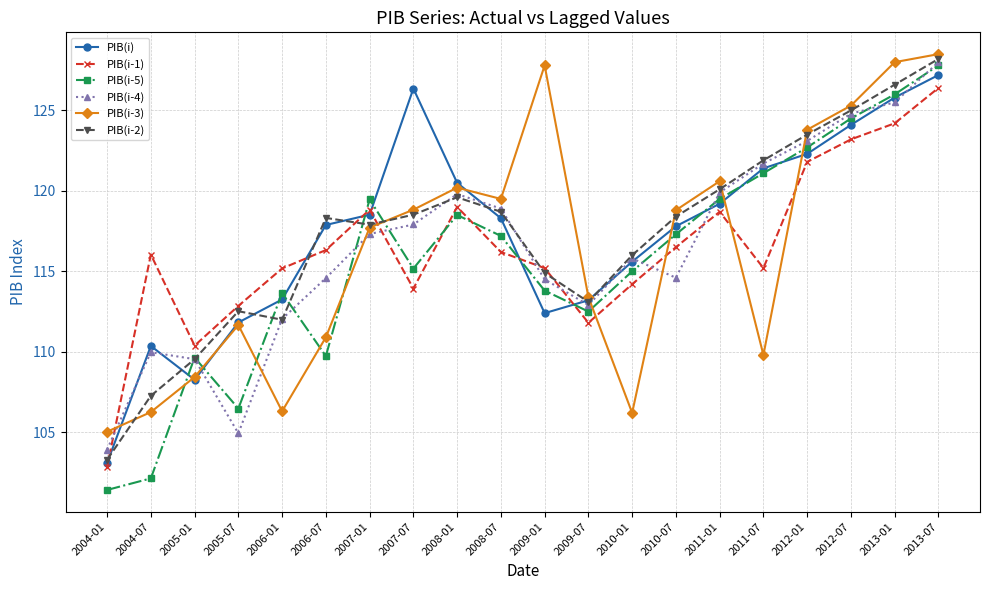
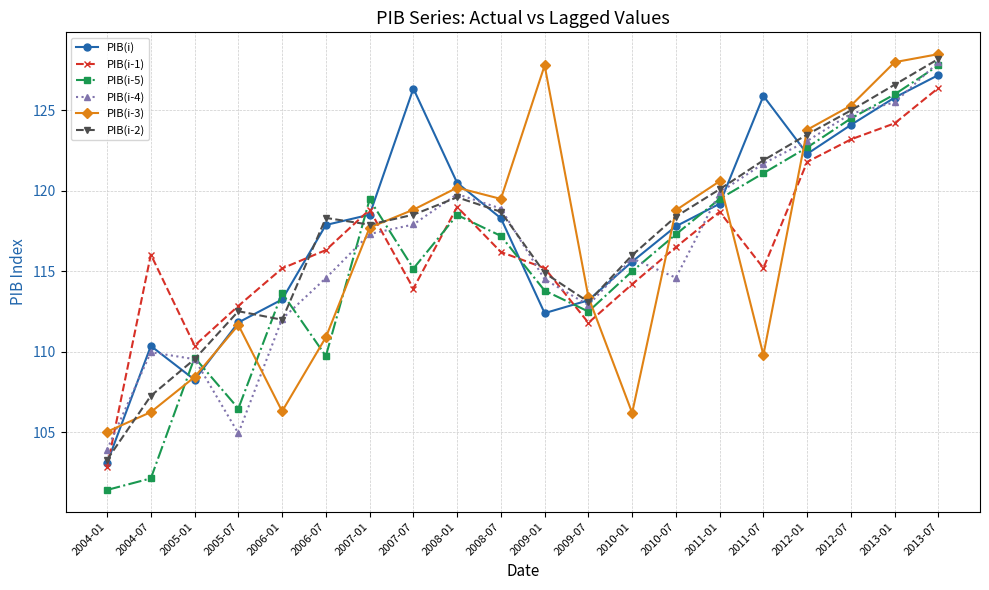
  {
    "PIB(i)": {
      "2004-01": 103.1,
      "2004-07": 110.4,
      "2005-01": 108.3,
      "2005-07": 111.8,
      "2006-01": 113.3,
      "2006-07": 117.9,
      "2007-01": 118.5,
      "2007-07": 126.4,
      "2008-01": 120.5,
      "2008-07": 118.3,
      "2009-01": 112.4,
      "2010-01": 115.6,
      "2010-07": 117.8,
      "2011-01": 119.2,
-     "2011-07": 121.4,
+     "2011-07": 125.9,
      "2012-01": 122.3,
      "2012-07": 124.1,
      "2013-01": 125.8,
      "2013-07": 127.2
    },
    "PIB(i-1)": {
      "2004-01": 102.8,
      "2004-07": 116.0,
      "2005-01": 110.4,
      "2005-07": 112.9,
      "2006-01": 115.2,
      "2006-07": 116.3,
      "2007-01": 118.8,
      "2007-07": 113.9,
      "2008-01": 119.0,
      "2008-07": 116.2,
      "2009-01": 115.2,
      "2009-07": 111.8,
      "2010-01": 114.2,
      "2010-07": 116.5,
      "2011-01": 118.7,
      "2011-07": 115.2,
      "2012-01": 121.8,
      "2012-07": 123.2,
      "2013-01": 124.2,
      "2013-07": 126.4
    },
    "PIB(i-5)": {
      "2004-01": 101.4,
      "2004-07": 102.1,
      "2005-07": 106.5,
      "2006-01": 113.7,
      "2006-07": 109.7,
      "2007-01": 119.5,
      "2007-07": 115.2,
      "2008-01": 118.5,
      "2008-07": 117.2,
      "2009-01": 113.8,
      "2009-07": 112.5,
      "2010-01": 115.0,
      "2010-07": 117.3,
      "2011-01": 119.5,
      "2011-07": 121.1,
      "2012-01": 122.7,
      "2012-07": 124.5,
      "2013-01": 126.0,
      "2013-07": 127.8
    },
    "PIB(i-4)": {
      "2004-01": 103.9,
      "2004-07": 110.0,
      "2005-07": 104.9,
      "2006-07": 114.6,
      "2007-01": 117.3,
      "2007-07": 117.9,
      "2008-01": 119.8,
      "2008-07": 118.9,
      "2009-01": 114.5,
      "2009-07": 112.9,
      "2010-01": 115.8,
      "2010-07": 114.6,
      "2011-01": 119.9,
      "2011-07": 121.7,
      "2012-01": 123.1,
      "2012-07": 124.8,
      "2013-01": 125.5,
      "2013-07": 128.0
    },
    "PIB(i-3)": {
      "2004-01": 105.0,
      "2004-07": 106.3,
      "2005-01": 108.4,
      "2005-07": 111.7,
      "2006-01": 106.3,
      "2006-07": 110.9,
      "2007-01": 117.7,
      "2007-07": 118.8,
      "2008-01": 120.2,
      "2008-07": 119.5,
      "2009-01": 127.8,
      "2009-07": 113.4,
      "2010-01": 106.2,
      "2010-07": 118.8,
      "2011-01": 120.6,
      "2011-07": 109.8,
      "2012-01": 123.8,
      "2012-07": 125.3,
      "2013-01": 128.0,
      "2013-07": 128.5
    },
    "PIB(i-2)": {
      "2004-01": 103.3,
      "2004-07": 107.3,
      "2005-07": 112.5,
      "2006-07": 118.3,
      "2007-01": 117.9,
      "2007-07": 118.5,
      "2008-01": 119.6,
      "2008-07": 118.7,
      "2009-01": 114.9,
      "2010-01": 116.0,
      "2010-07": 118.4,
      "2011-01": 120.1,
      "2011-07": 121.9,
      "2012-01": 123.5,
      "2012-07": 125.0,
      "2013-01": 126.6,
      "2013-07": 128.2
    }
  }
